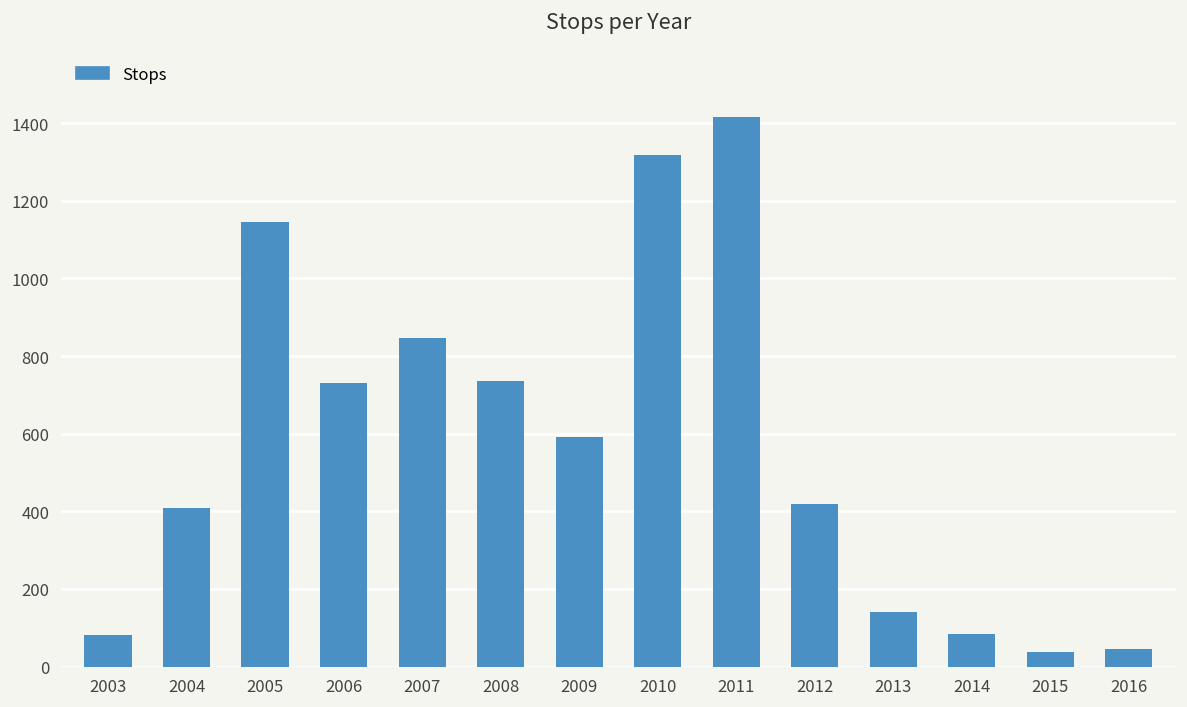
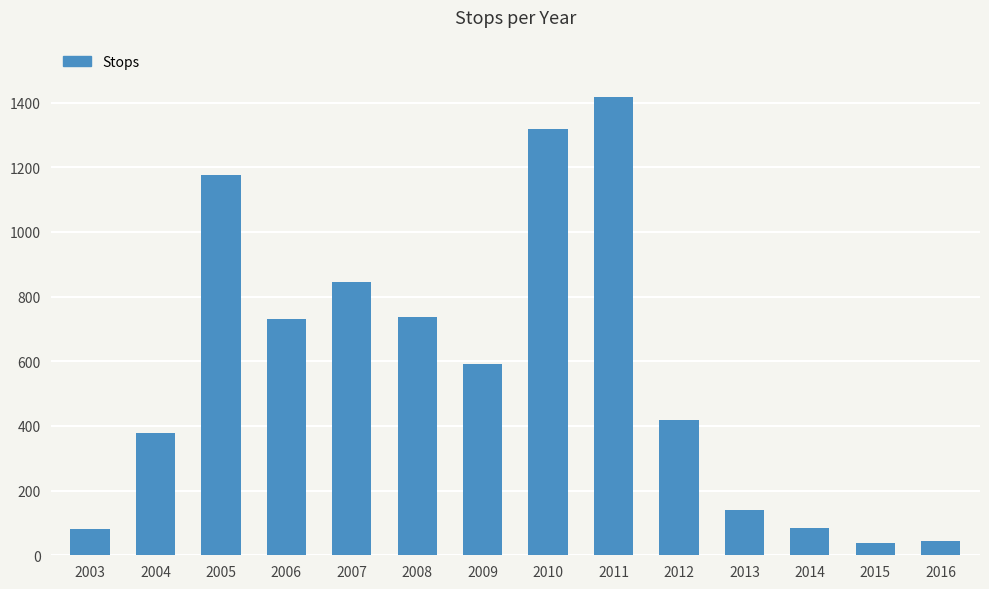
  {
    "2003": 80,
-   "2004": 410,
-   "2005": 1150,
+   "2004": 380,
+   "2005": 1180,
    "2006": 730,
    "2007": 850,
    "2008": 740,
    "2009": 590,
    "2010": 1320,
    "2011": 1420,
    "2012": 420,
    "2013": 140,
    "2014": 80,
    "2015": 40,
    "2016": 50
  }
